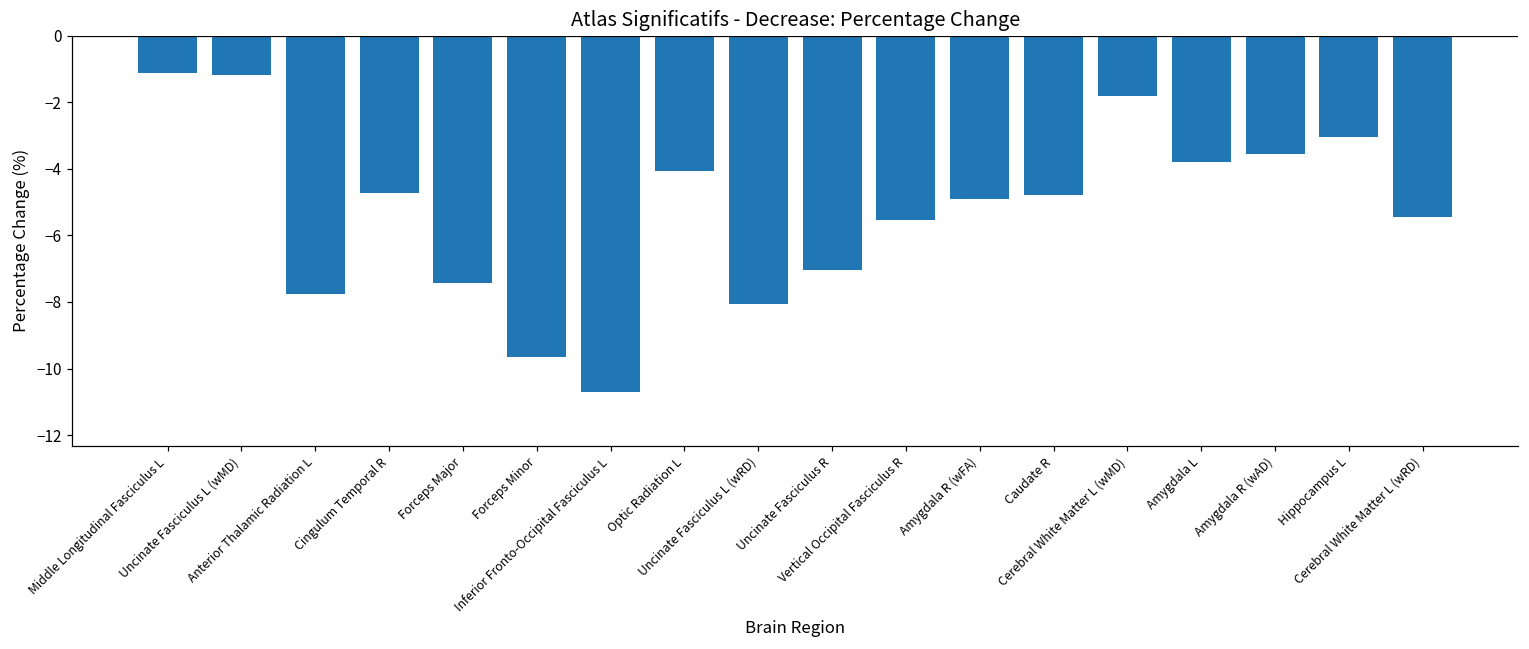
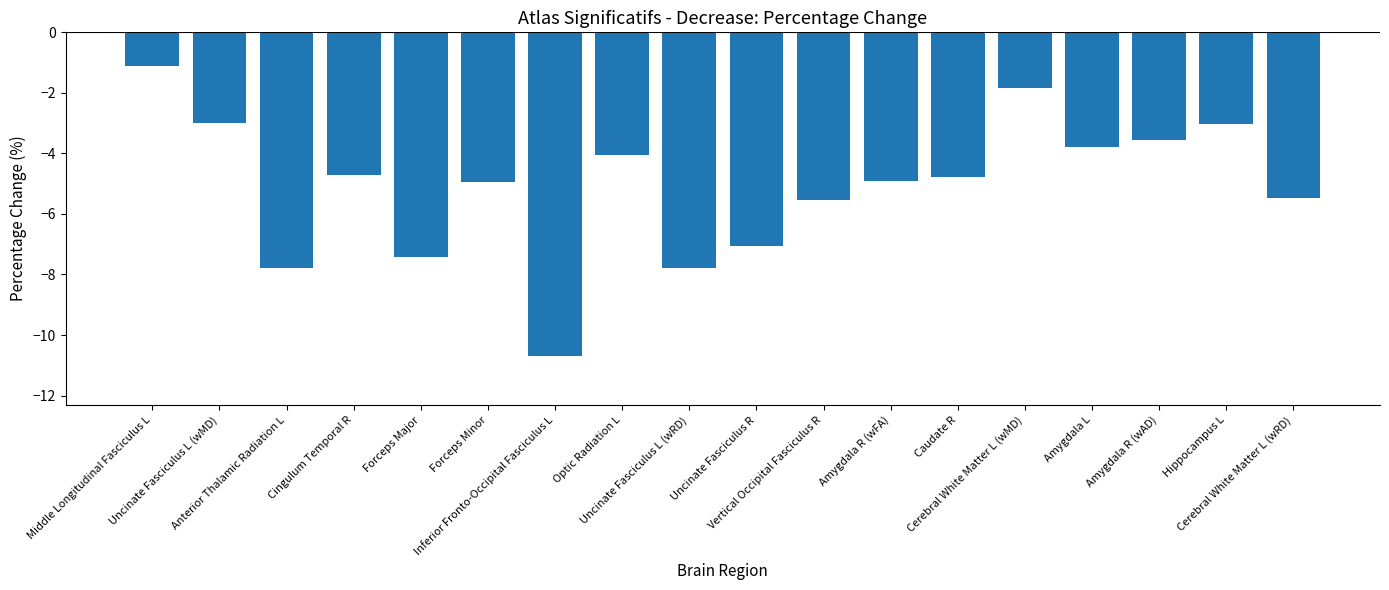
  {
    "Middle Longitudinal Fasciculus L": -1.1,
-   "Uncinate Fasciculus L (wMD)": -1.2,
+   "Uncinate Fasciculus L (wMD)": -3.0,
    "Anterior Thalamic Radiation L": -7.8,
    "Cingulum Temporal R": -4.7,
    "Forceps Major": -7.4,
-   "Forceps Minor": -9.7,
+   "Forceps Minor": -4.9,
    "Inferior Fronto-Occipital Fasciculus L": -10.7,
    "Optic Radiation L": -4.1,
-   "Uncinate Fasciculus L (wRD)": -8.1,
+   "Uncinate Fasciculus L (wRD)": -7.8,
    "Uncinate Fasciculus R": -7.0,
    "Vertical Occipital Fasciculus R": -5.5,
    "Amygdala R (wFA)": -4.9,
    "Caudate R": -4.8,
    "Cerebral White Matter L (wMD)": -1.8,
    "Amygdala L": -3.8,
    "Amygdala R (wAD)": -3.6,
    "Hippocampus L": -3.0,
    "Cerebral White Matter L (wRD)": -5.5
  }
